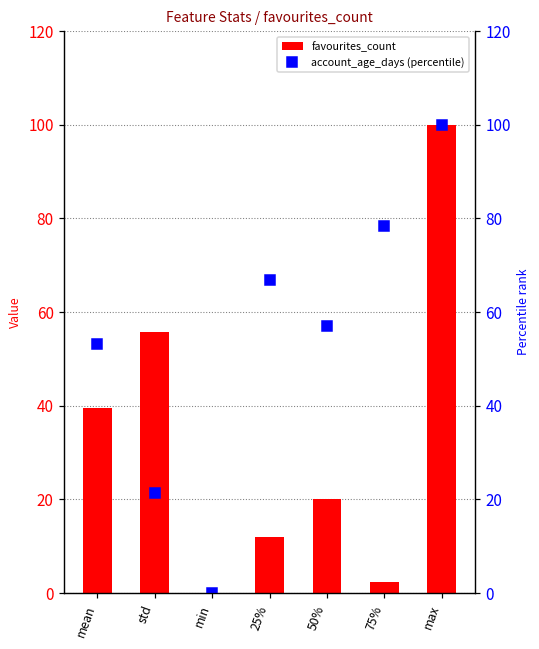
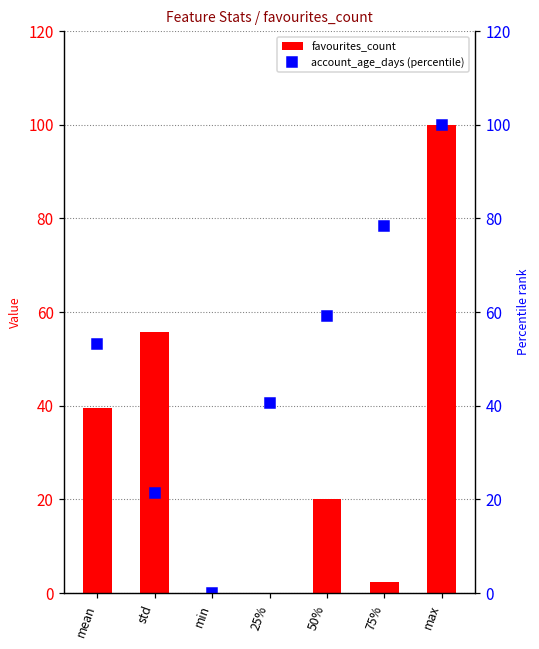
  {
    "favourites_count": {
      "mean": 39,
      "std": 56,
      "min": 0,
-     "25%": 12,
+     "25%": 0,
      "50%": 20,
      "75%": 2,
      "max": 100
    },
    "account_age_days (percentile)": {
      "mean": 53,
      "std": 21,
      "min": 0,
-     "25%": 67,
-     "50%": 57,
+     "25%": 41,
+     "50%": 59,
      "75%": 78,
      "max": 100
    }
  }
